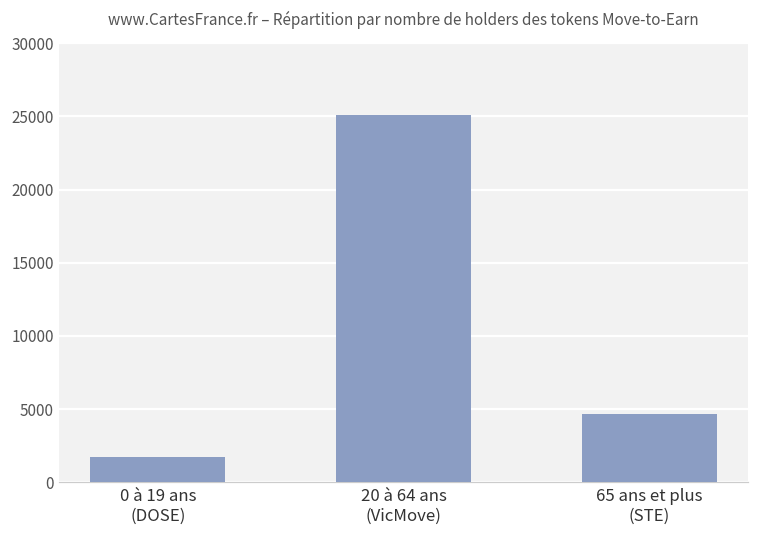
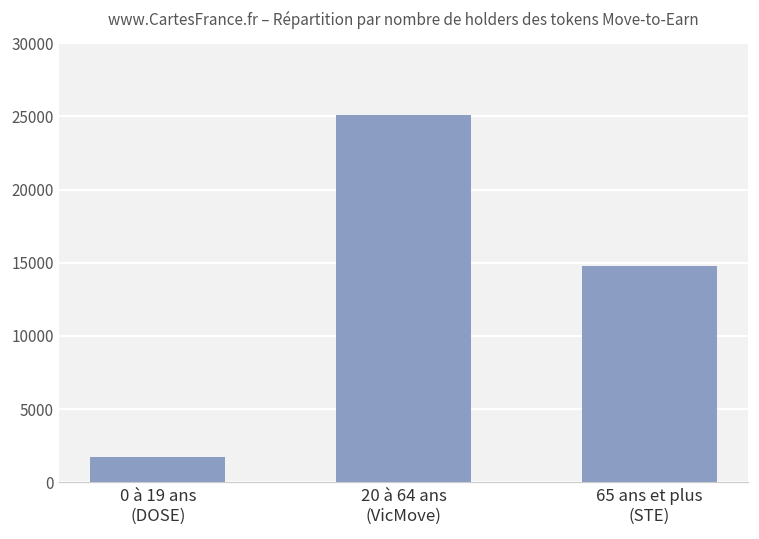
  {
    "0 à 19 ans (DOSE)": 1700,
    "20 à 64 ans (VicMove)": 25100,
-   "65 ans et plus (STE)": 4700
+   "65 ans et plus (STE)": 14800
  }
